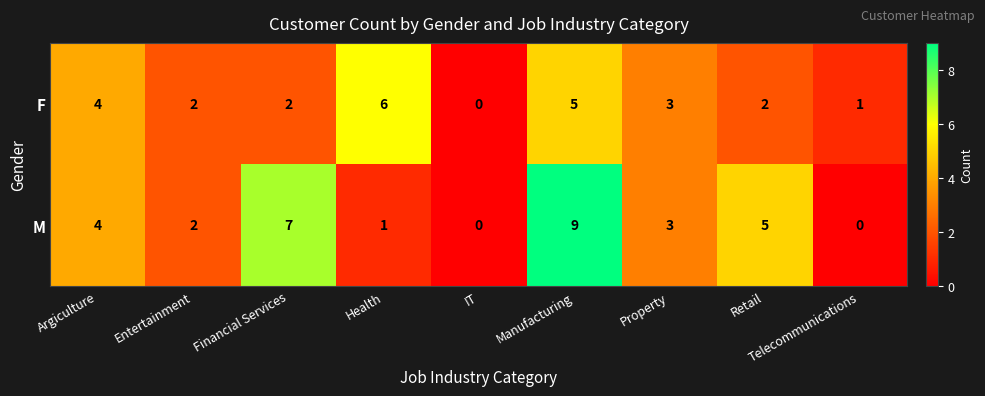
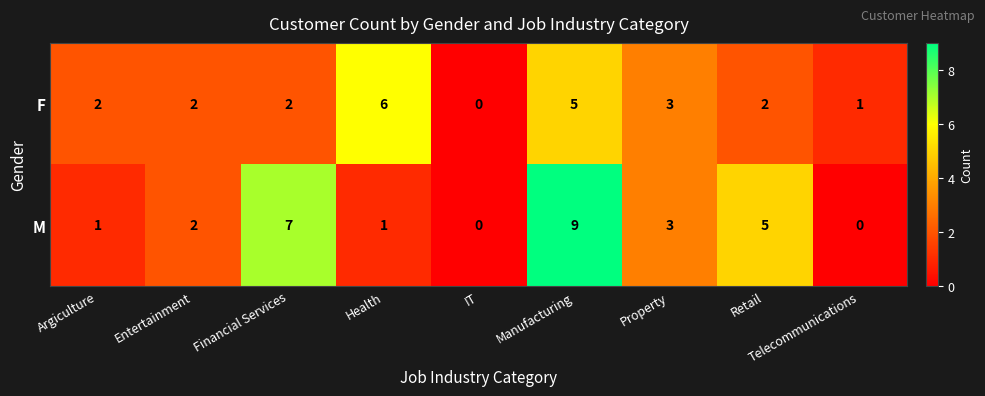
  {
    "F": {
-     "Argiculture": 4,
+     "Argiculture": 2,
      "Entertainment": 2,
      "Financial Services": 2,
      "Health": 6,
      "IT": 0,
      "Manufacturing": 5,
      "Property": 3,
      "Retail": 2,
      "Telecommunications": 1
    },
    "M": {
-     "Argiculture": 4,
+     "Argiculture": 1,
      "Entertainment": 2,
      "Financial Services": 7,
      "Health": 1,
      "IT": 0,
      "Manufacturing": 9,
      "Property": 3,
      "Retail": 5,
      "Telecommunications": 0
    }
  }
